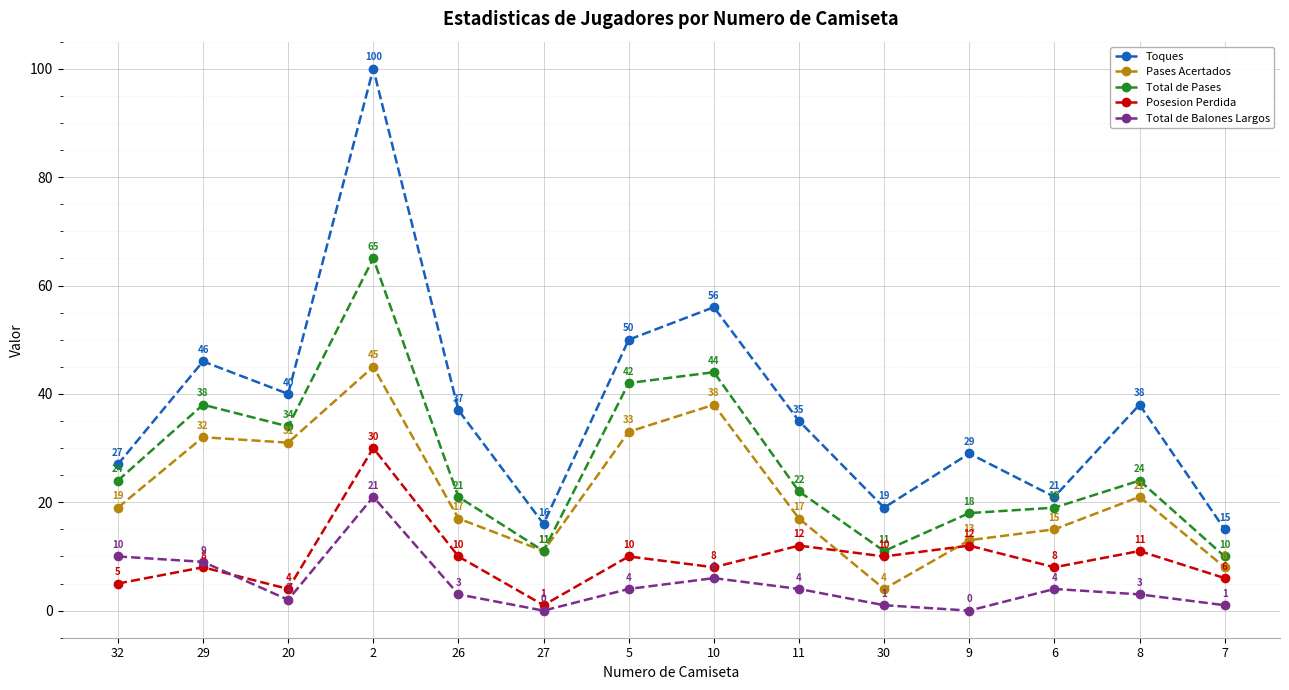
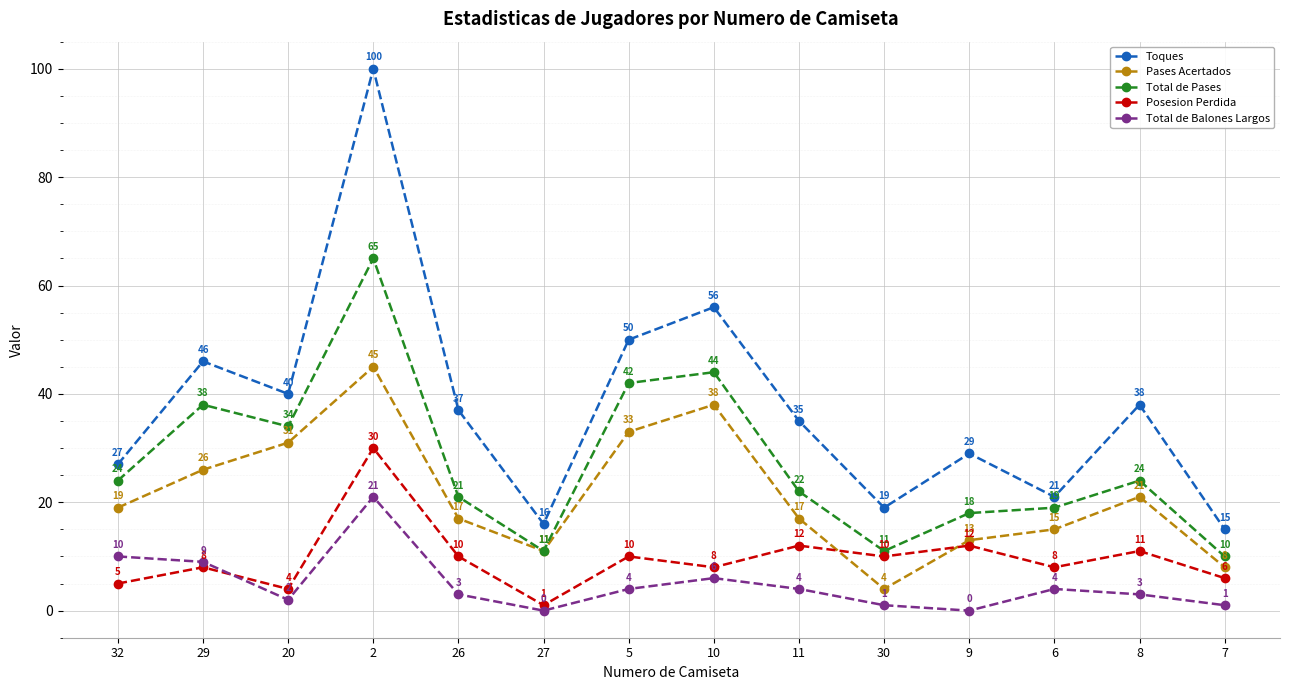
  {
    "Toques": {
      "32": 27,
      "29": 46,
      "20": 40,
      "2": 100,
      "26": 37,
      "27": 16,
      "5": 50,
      "10": 56,
      "11": 35,
      "30": 19,
      "9": 29,
      "6": 21,
      "8": 38,
      "7": 15
    },
    "Pases Acertados": {
      "32": 19,
-     "29": 32,
+     "29": 26,
      "2": 45,
      "26": 17,
      "5": 33,
      "10": 38,
      "11": 17,
      "30": 4,
      "6": 15
    },
    "Total de Pases": {
      "29": 38,
      "20": 34,
      "2": 65,
      "26": 21,
      "5": 42,
      "10": 44,
      "11": 22,
      "9": 18,
      "8": 24,
      "7": 10
    },
    "Posesion Perdida": {
      "32": 5,
      "20": 4,
      "2": 30,
      "26": 10,
      "5": 10,
      "10": 8,
      "11": 12,
      "6": 8,
      "8": 11
    },
    "Total de Balones Largos": {
      "32": 10,
      "2": 21,
      "26": 3,
      "5": 4,
      "11": 4,
      "9": 0,
      "6": 4,
      "8": 3,
      "7": 1
    }
  }
